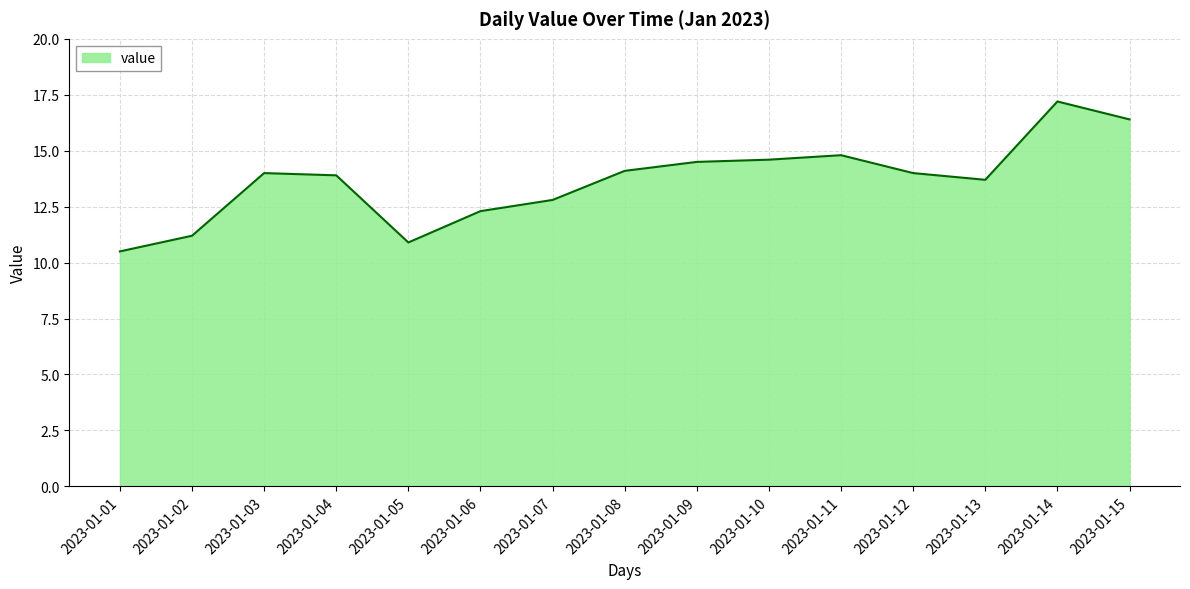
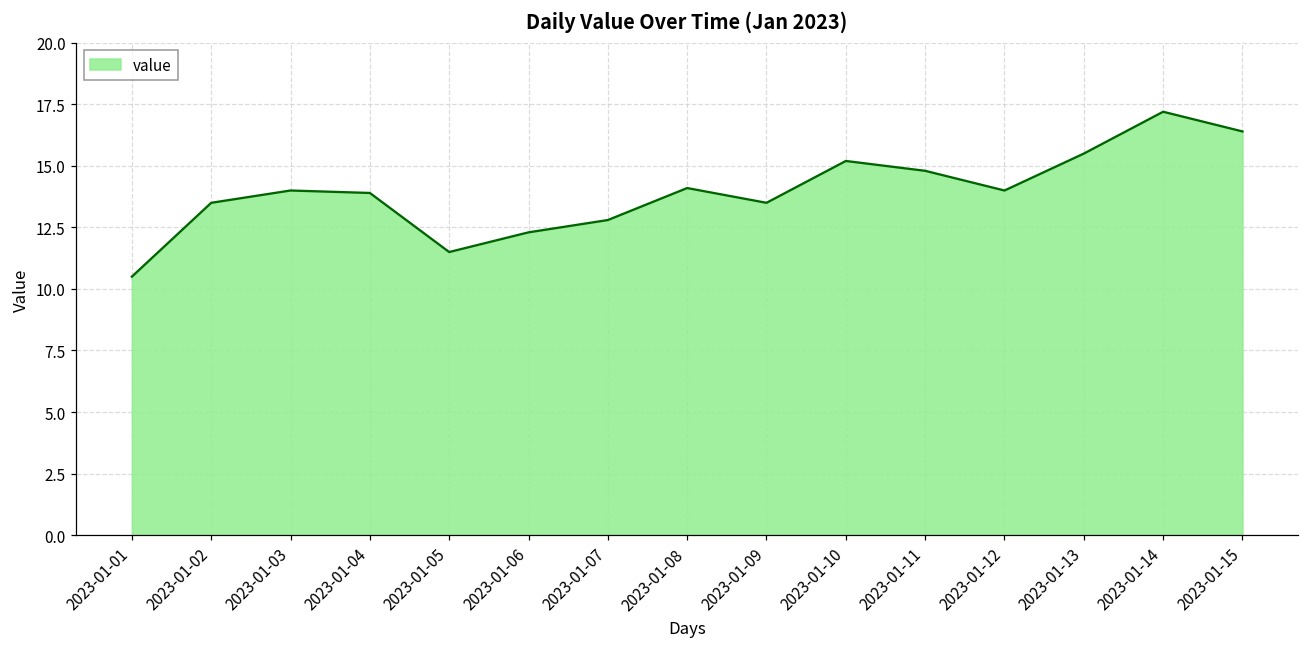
  {
    "2023-01-01": 10.5,
-   "2023-01-02": 11.2,
+   "2023-01-02": 13.5,
    "2023-01-03": 14.0,
    "2023-01-04": 13.9,
-   "2023-01-05": 10.9,
+   "2023-01-05": 11.5,
    "2023-01-06": 12.3,
    "2023-01-07": 12.8,
    "2023-01-08": 14.1,
-   "2023-01-09": 14.5,
-   "2023-01-10": 14.6,
+   "2023-01-09": 13.5,
+   "2023-01-10": 15.2,
    "2023-01-11": 14.8,
    "2023-01-12": 14.0,
-   "2023-01-13": 13.7,
+   "2023-01-13": 15.5,
    "2023-01-14": 17.2,
    "2023-01-15": 16.4
  }
